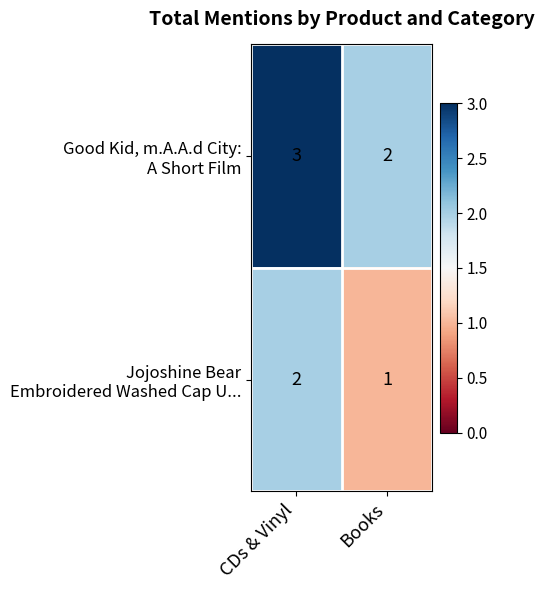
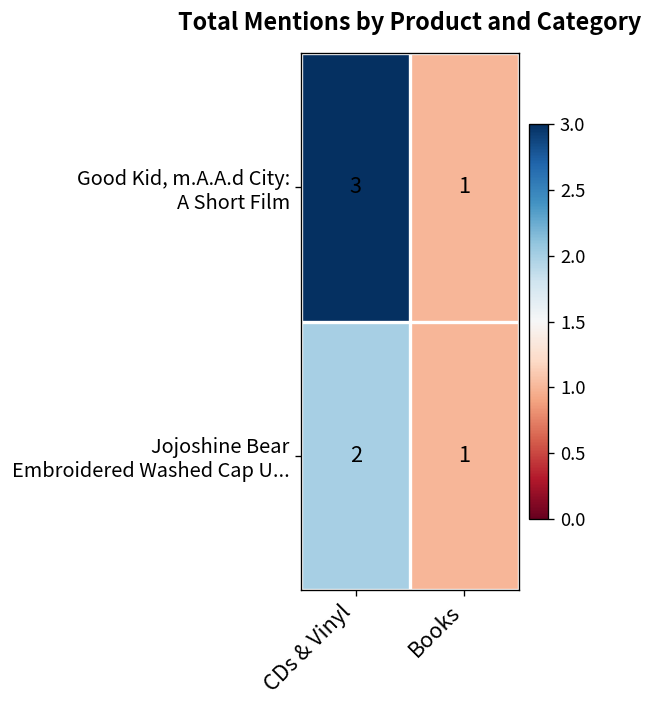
  {
    "Good Kid, m.A.A.d City: A Short Film": {
      "CDs & Vinyl": 3,
-     "Books": 2
+     "Books": 1
    },
    "Jojoshine Bear Embroidered Washed Cap U...": {
      "CDs & Vinyl": 2,
      "Books": 1
    }
  }
